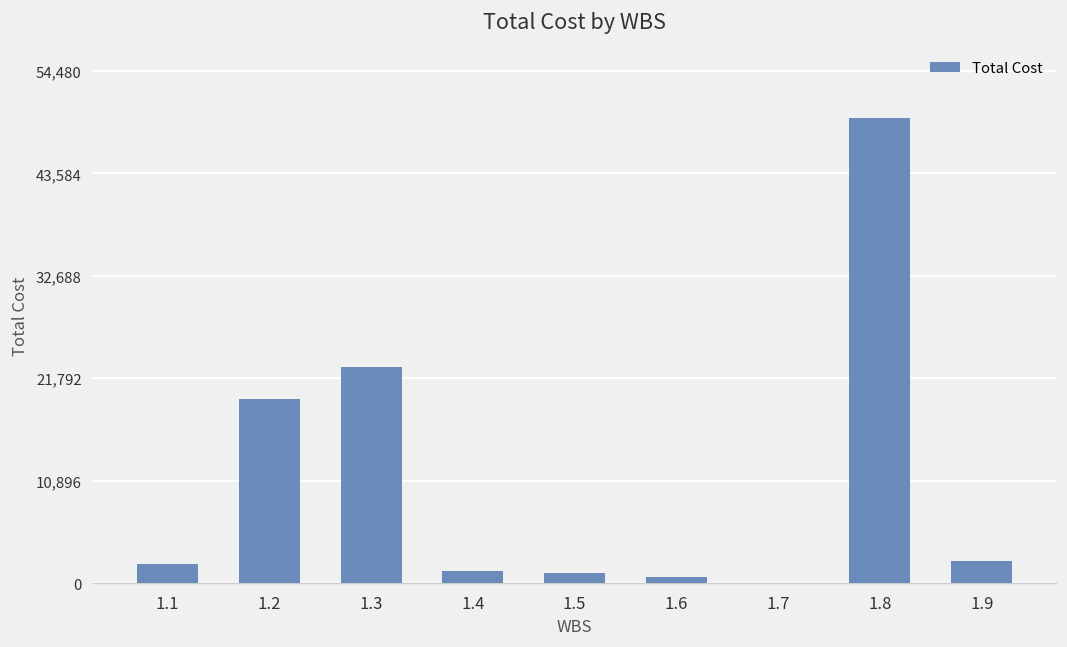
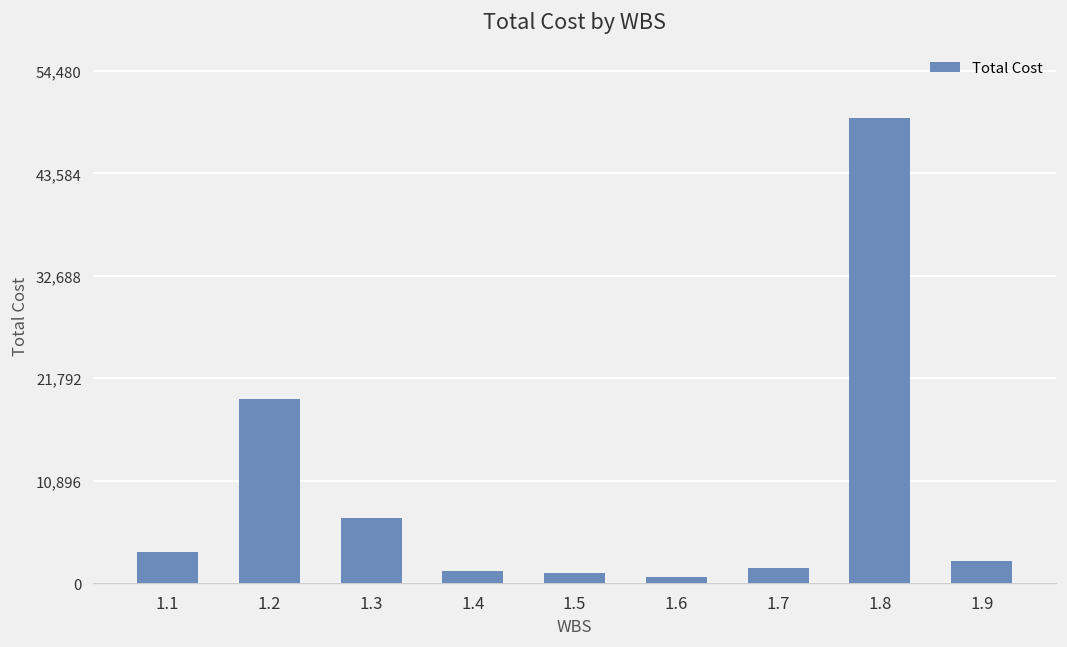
  {
-   "1.1": "2,000",
+   "1.1": "3,000",
    "1.2": "20,000",
-   "1.3": "23,000",
+   "1.3": "7,000",
    "1.4": "1,000",
    "1.5": "1,000",
    "1.6": "1,000",
-   "1.7": "0",
+   "1.7": "2,000",
    "1.8": "50,000",
    "1.9": "2,000"
  }
